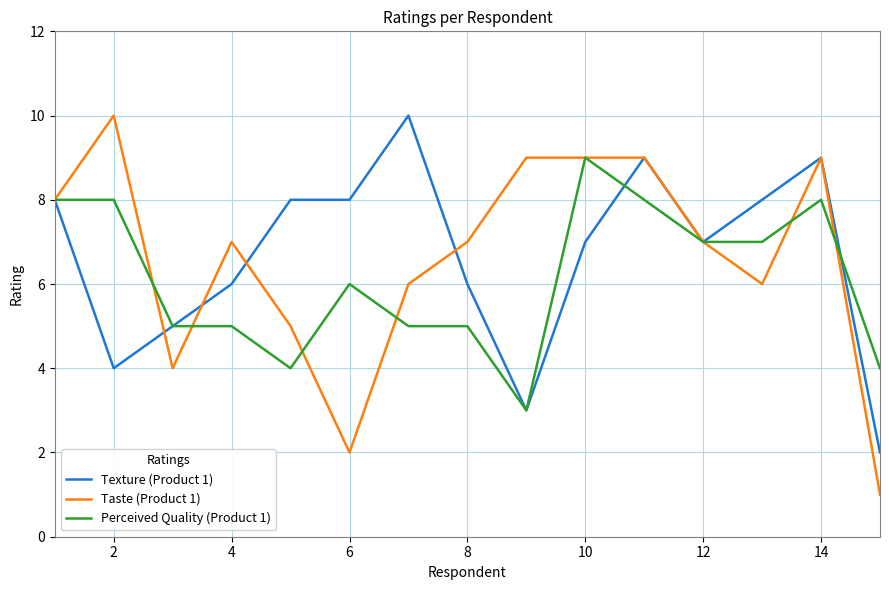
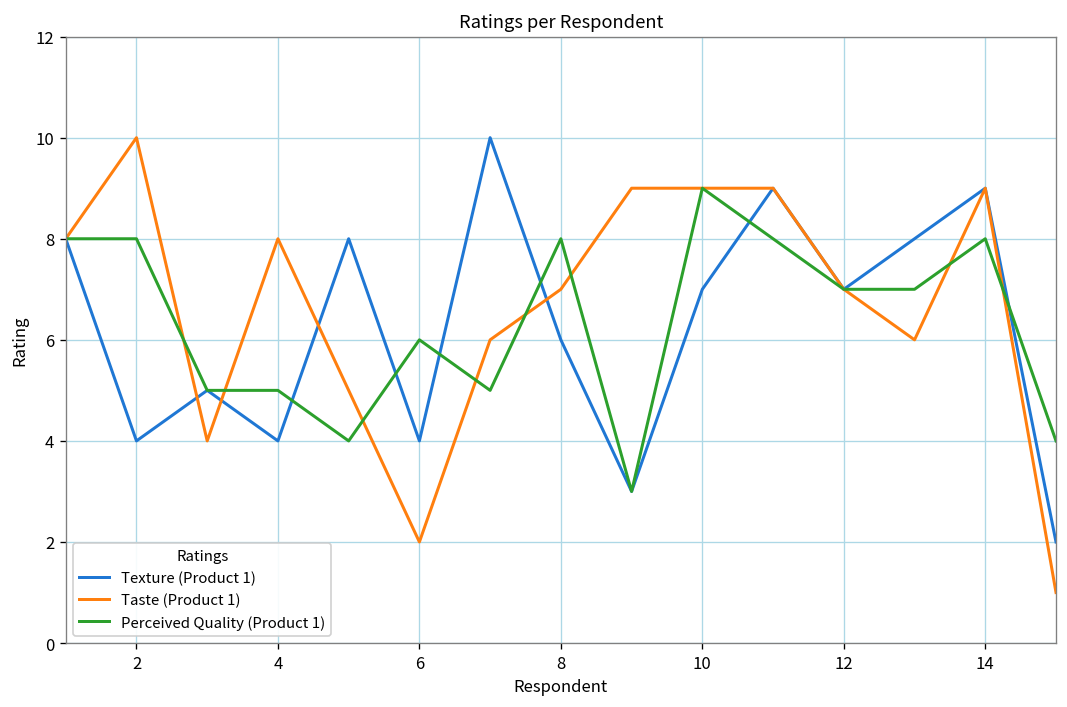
  {
    "Texture (Product 1)": {
      "2": 4,
-     "4": 6,
-     "6": 8,
+     "4": 4,
+     "6": 4,
      "8": 6,
      "10": 7
    },
    "Taste (Product 1)": {
      "2": 10,
-     "4": 7,
+     "4": 8,
      "6": 2,
      "8": 7
    },
    "Perceived Quality (Product 1)": {
      "2": 8,
      "4": 5,
      "6": 6,
-     "8": 5,
+     "8": 8,
      "14": 8
    }
  }
